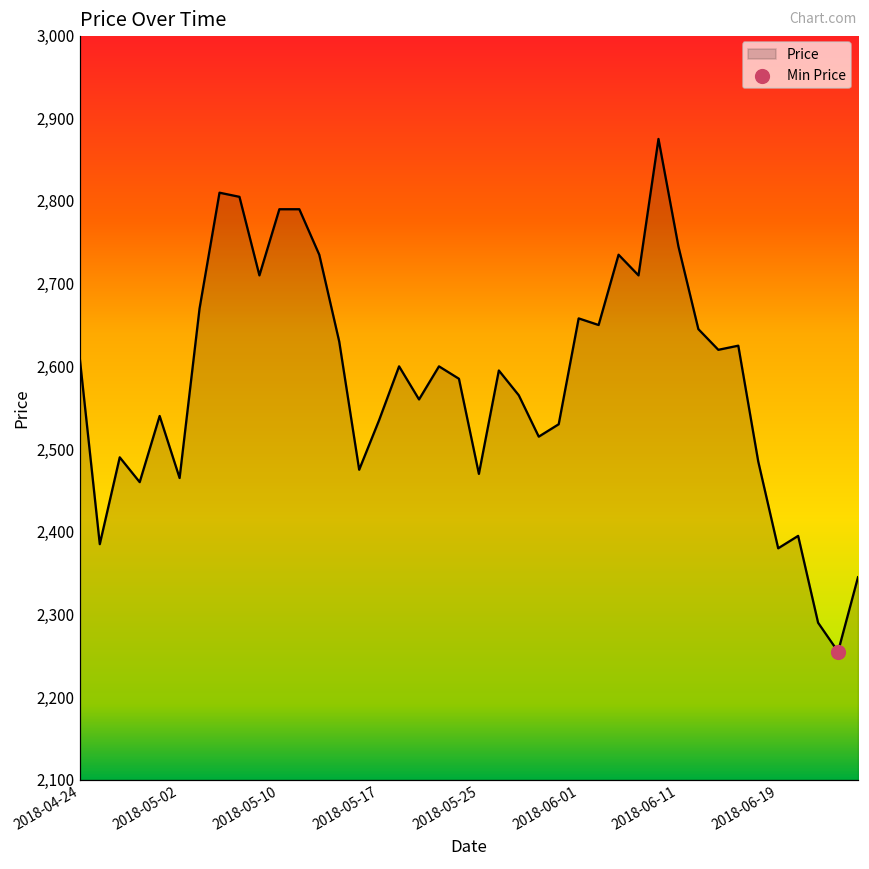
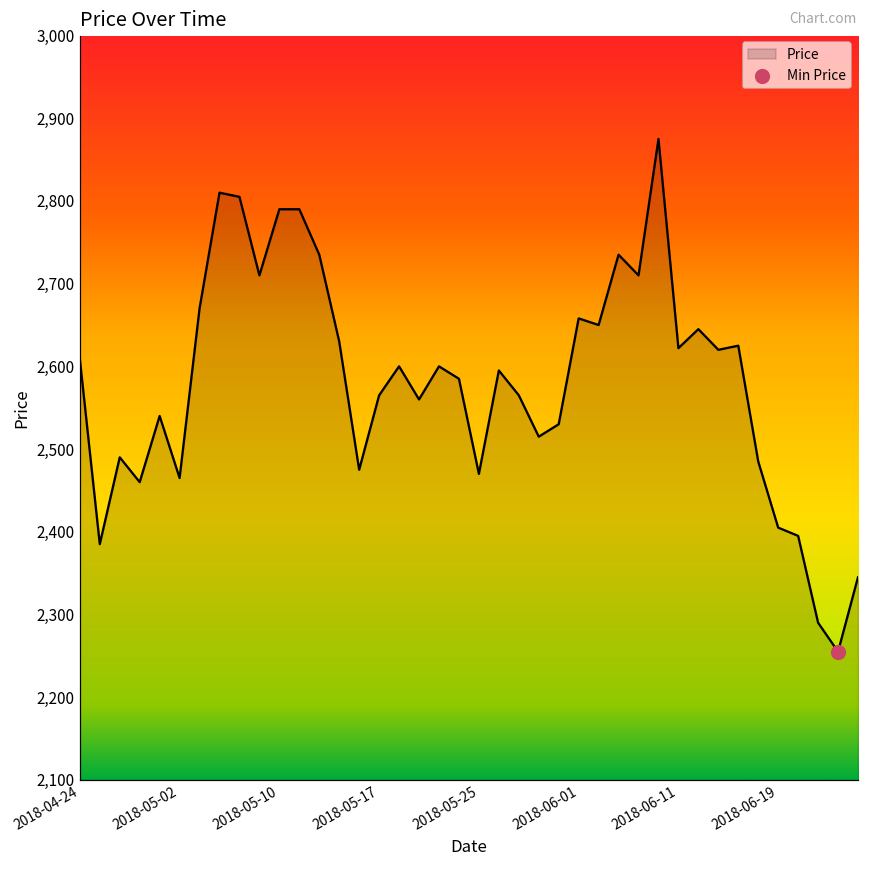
  {
    "Price": {
      "2018-04-24": "2,610",
      "2018-05-02": "2,470",
      "2018-05-10": "2,790",
-     "2018-05-17": "2,540",
+     "2018-05-17": "2,570",
      "2018-05-25": "2,470",
      "2018-06-01": "2,660",
-     "2018-06-11": "2,750",
-     "2018-06-19": "2,380"
+     "2018-06-11": "2,620",
+     "2018-06-19": "2,410"
    }
  }
